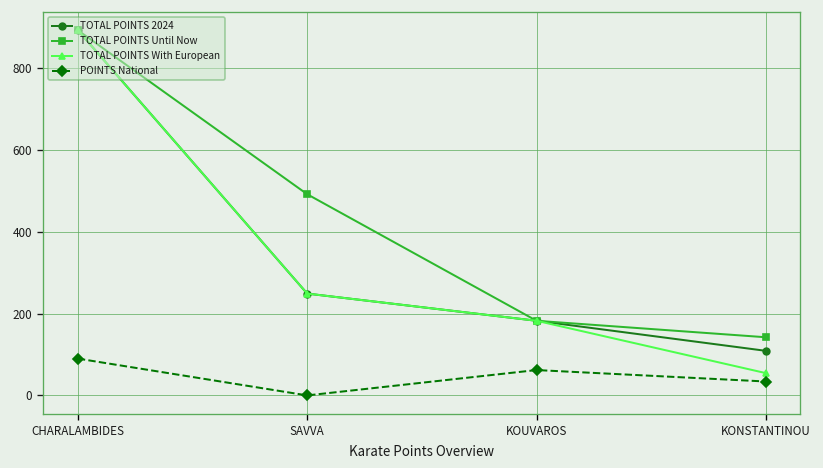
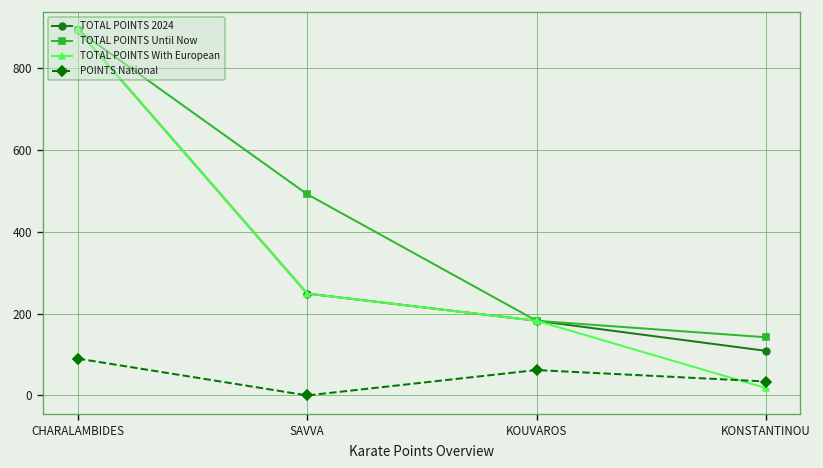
  {
    "TOTAL POINTS Until Now": {
      "SAVVA": 490,
      "KONSTANTINOU": 140
    },
    "TOTAL POINTS With European": {
-     "KONSTANTINOU": 50
+     "KONSTANTINOU": 20
    }
  }
